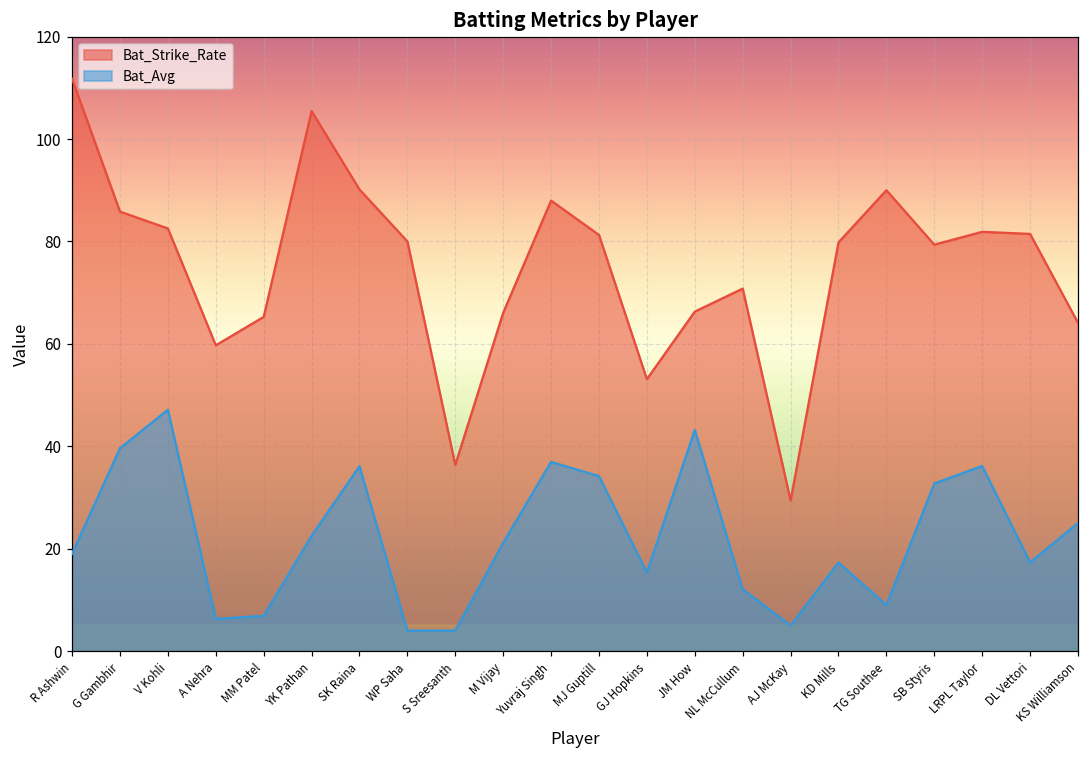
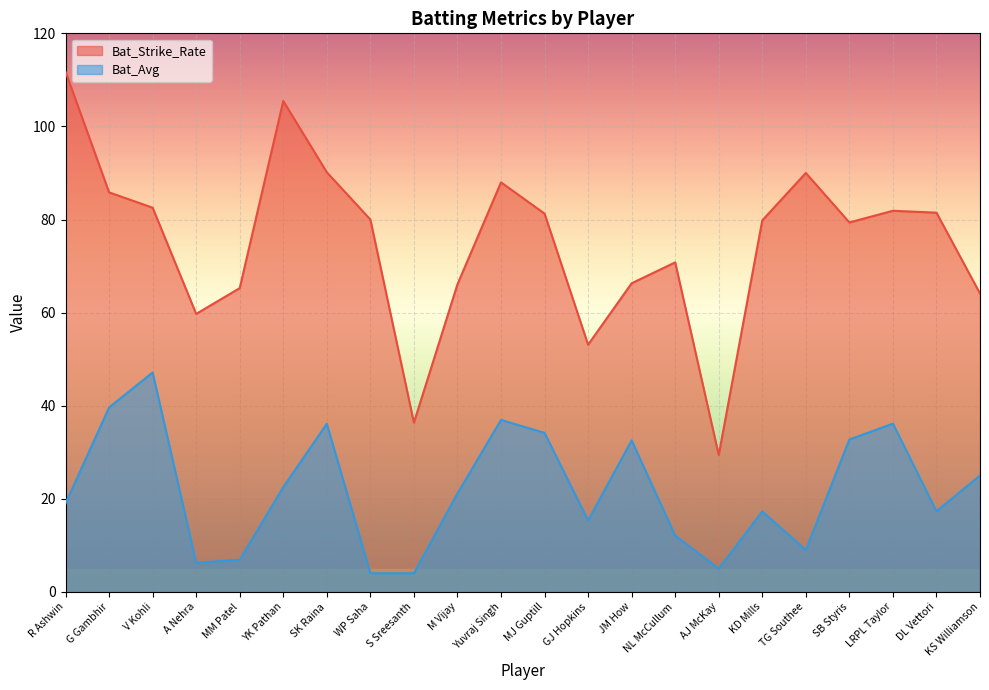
  {
    "Bat_Strike_Rate": {
      "R Ashwin": 112,
      "G Gambhir": 86,
      "V Kohli": 83,
      "A Nehra": 60,
      "MM Patel": 65,
      "YK Pathan": 105,
      "SK Raina": 90,
      "WP Saha": 80,
      "S Sreesanth": 36,
      "M Vijay": 66,
      "Yuvraj Singh": 88,
      "MJ Guptill": 81,
      "GJ Hopkins": 53,
      "JM How": 66,
      "NL McCullum": 71,
      "AJ McKay": 29,
      "KD Mills": 80,
      "TG Southee": 90,
      "SB Styris": 79,
      "LRPL Taylor": 82,
      "DL Vettori": 81,
      "KS Williamson": 64
    },
    "Bat_Avg": {
      "R Ashwin": 19,
      "G Gambhir": 40,
      "V Kohli": 47,
      "A Nehra": 6,
      "MM Patel": 7,
      "YK Pathan": 23,
      "SK Raina": 36,
      "M Vijay": 21,
      "Yuvraj Singh": 37,
      "MJ Guptill": 34,
      "GJ Hopkins": 15,
-     "JM How": 43,
+     "JM How": 33,
      "NL McCullum": 12,
      "KD Mills": 17,
      "TG Southee": 9,
      "SB Styris": 33,
      "LRPL Taylor": 36,
      "DL Vettori": 17,
      "KS Williamson": 25
    }
  }
